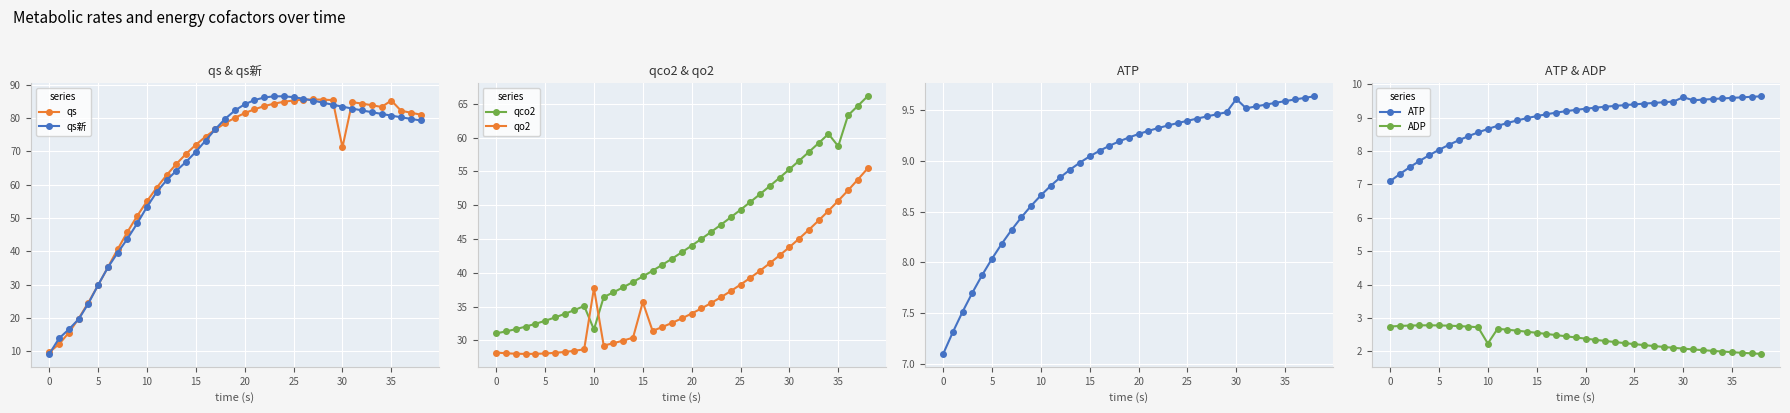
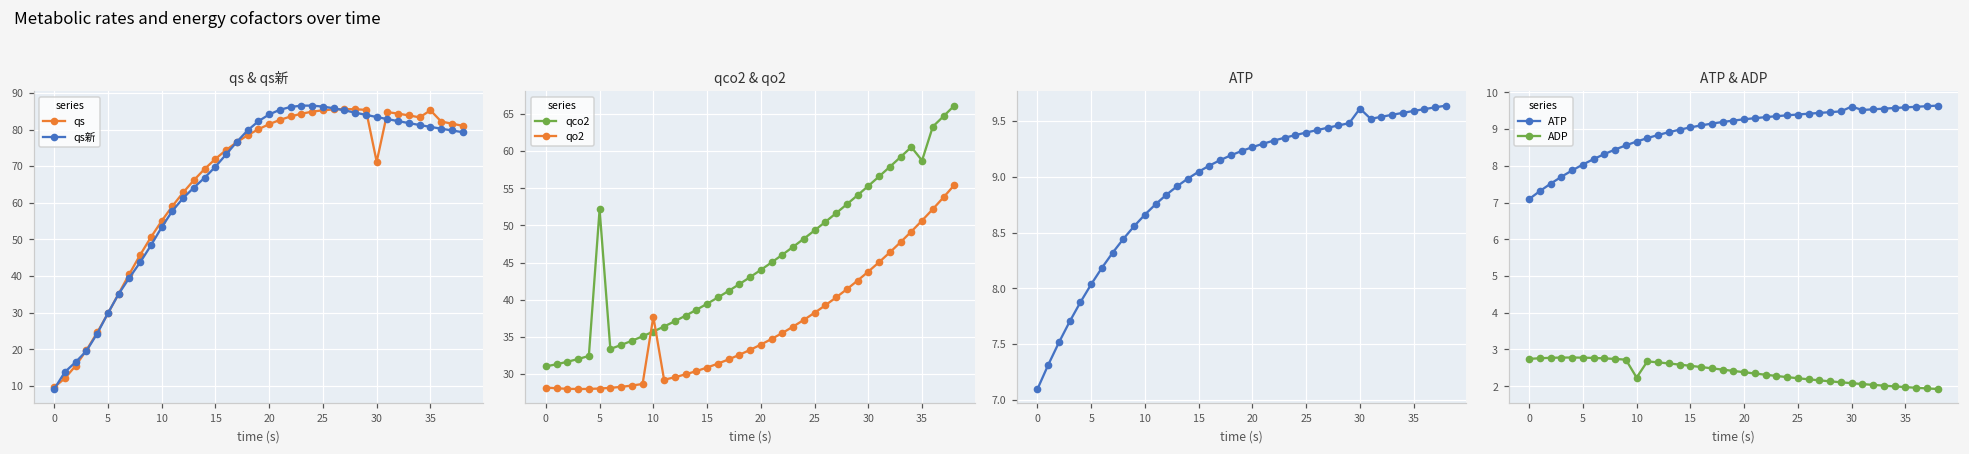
  {
    "qs & qs新": {
      "qs": {
        "10": 55,
        "15": 72,
        "20": 81,
        "25": 85,
        "30": 71,
        "35": 85
      },
      "qs新": {
        "10": 53,
        "15": 70,
        "20": 84,
        "25": 86,
        "30": 83,
        "35": 81
      }
    },
    "qco2 & qo2": {
      "qco2": {
        "0": 31,
-       "5": 33,
-       "10": 32,
+       "5": 52,
+       "10": 36,
        "15": 39,
        "20": 44,
        "25": 49,
        "30": 55,
        "35": 59
      },
      "qo2": {
        "0": 28,
        "5": 28,
        "10": 38,
-       "15": 36,
+       "15": 31,
        "20": 34,
        "25": 38,
        "30": 44,
        "35": 51
      }
    },
    "ATP": {
      "0": 7.10,
      "5": 8.04,
      "10": 8.66,
      "15": 9.05,
      "20": 9.27,
      "25": 9.40,
      "30": 9.61,
      "35": 9.59
    },
    "ATP & ADP": {
      "ATP": {
        "0": 7.1,
        "5": 8.0,
        "10": 8.7,
        "15": 9.0,
        "20": 9.3,
        "25": 9.4,
        "30": 9.6,
        "35": 9.6
      },
      "ADP": {
        "0": 2.7,
        "5": 2.8,
        "10": 2.2,
        "15": 2.6,
        "20": 2.4,
        "25": 2.2,
        "30": 2.1,
        "35": 2.0
      }
    }
  }
